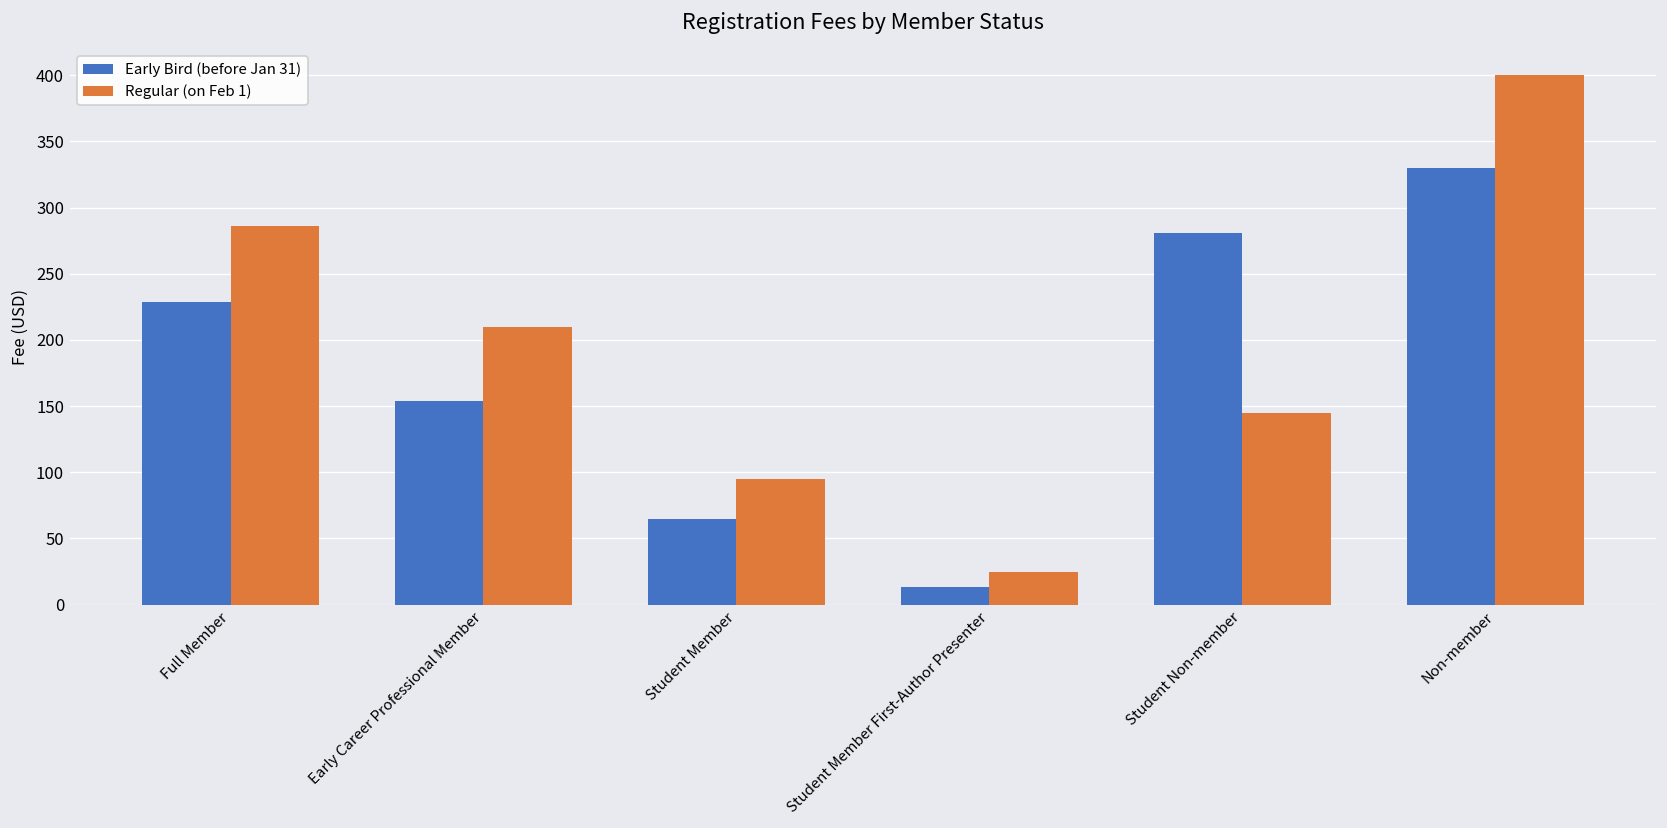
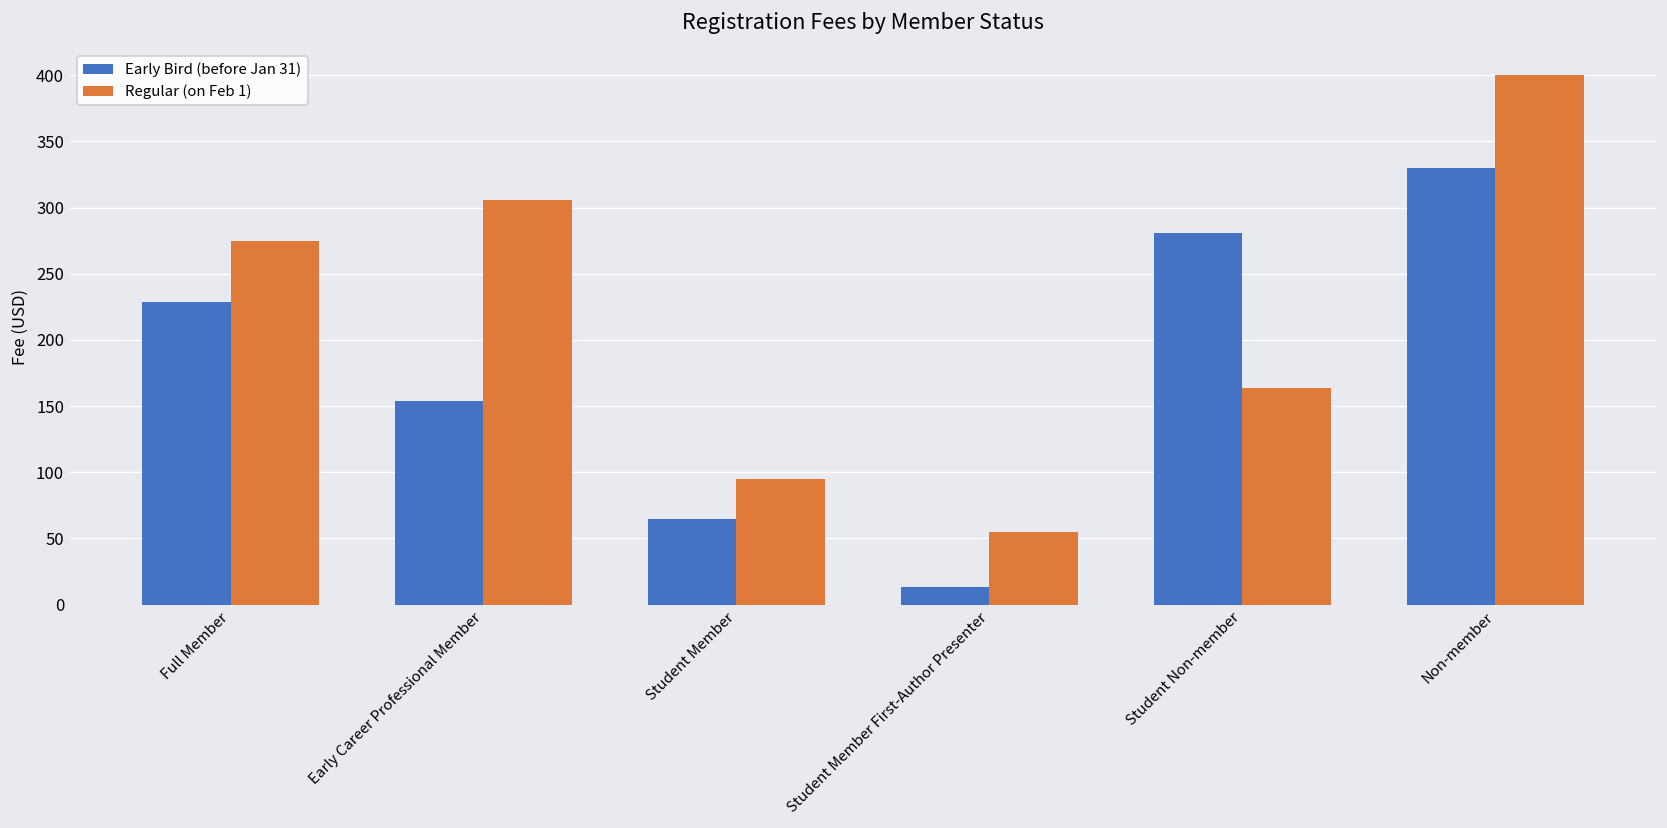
  {
    "Early Bird (before Jan 31)": {
      "Full Member": 229,
      "Early Career Professional Member": 154,
      "Student Member": 65,
      "Student Member First-Author Presenter": 13,
      "Student Non-member": 281,
      "Non-member": 330
    },
    "Regular (on Feb 1)": {
-     "Full Member": 286,
-     "Early Career Professional Member": 210,
+     "Full Member": 275,
+     "Early Career Professional Member": 306,
      "Student Member": 95,
-     "Student Member First-Author Presenter": 25,
-     "Student Non-member": 145,
+     "Student Member First-Author Presenter": 55,
+     "Student Non-member": 164,
      "Non-member": 400
    }
  }
